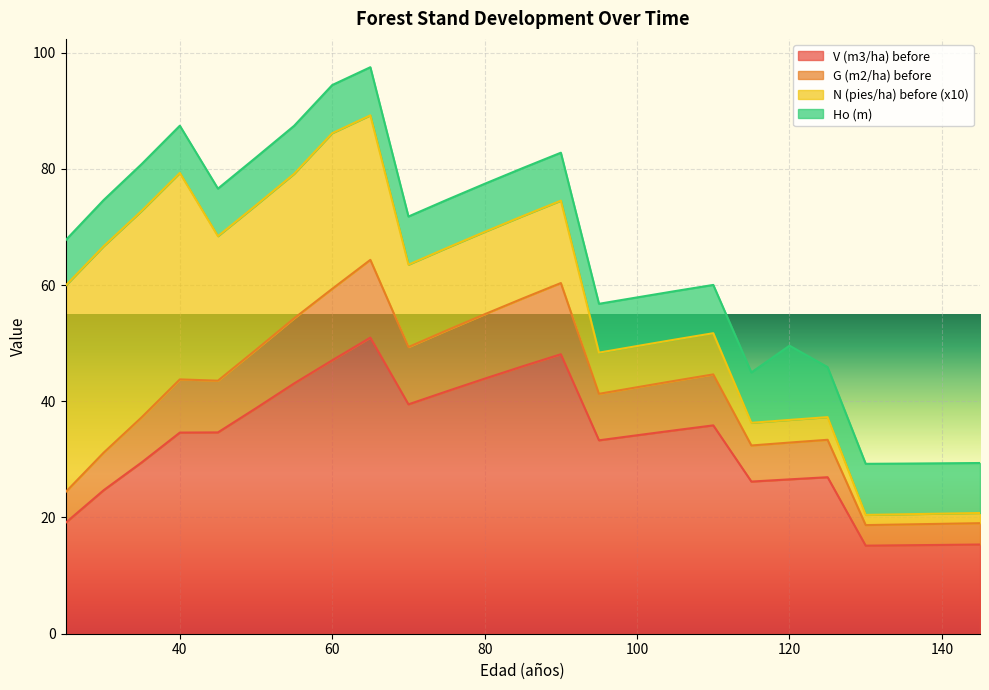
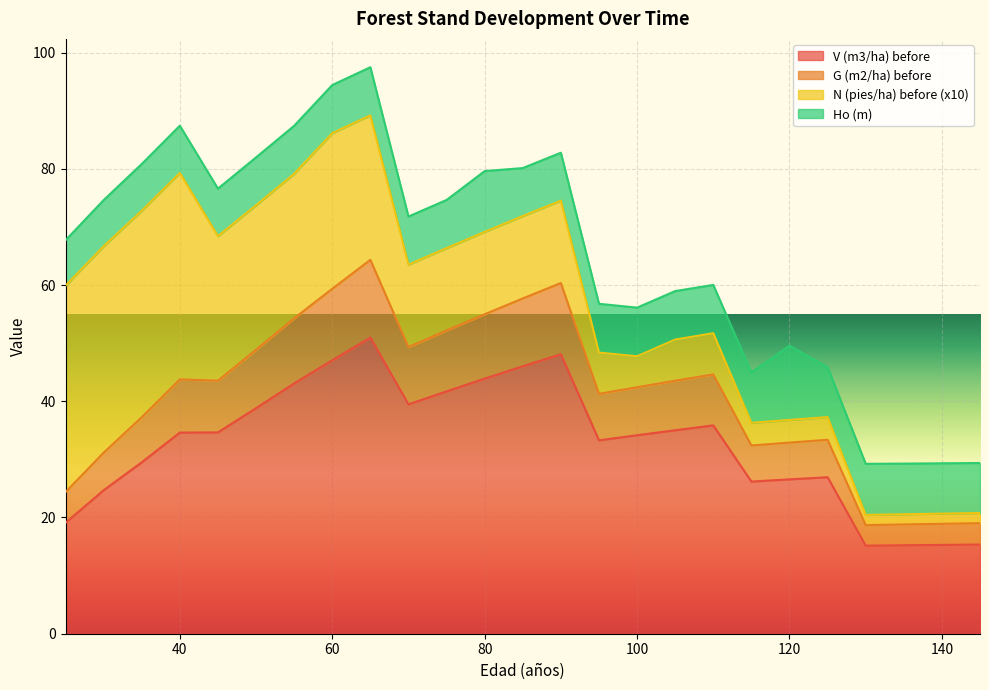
  {
    "N (pies/ha) before (x10)": {
      "40": 36,
      "60": 27,
      "80": 14,
-     "100": 7,
+     "100": 5,
      "120": 4,
      "140": 2
    },
    "Ho (m)": {
      "40": 8,
      "60": 8,
-     "80": 8,
+     "80": 10,
      "100": 8,
      "120": 13,
      "140": 9
    }
  }
